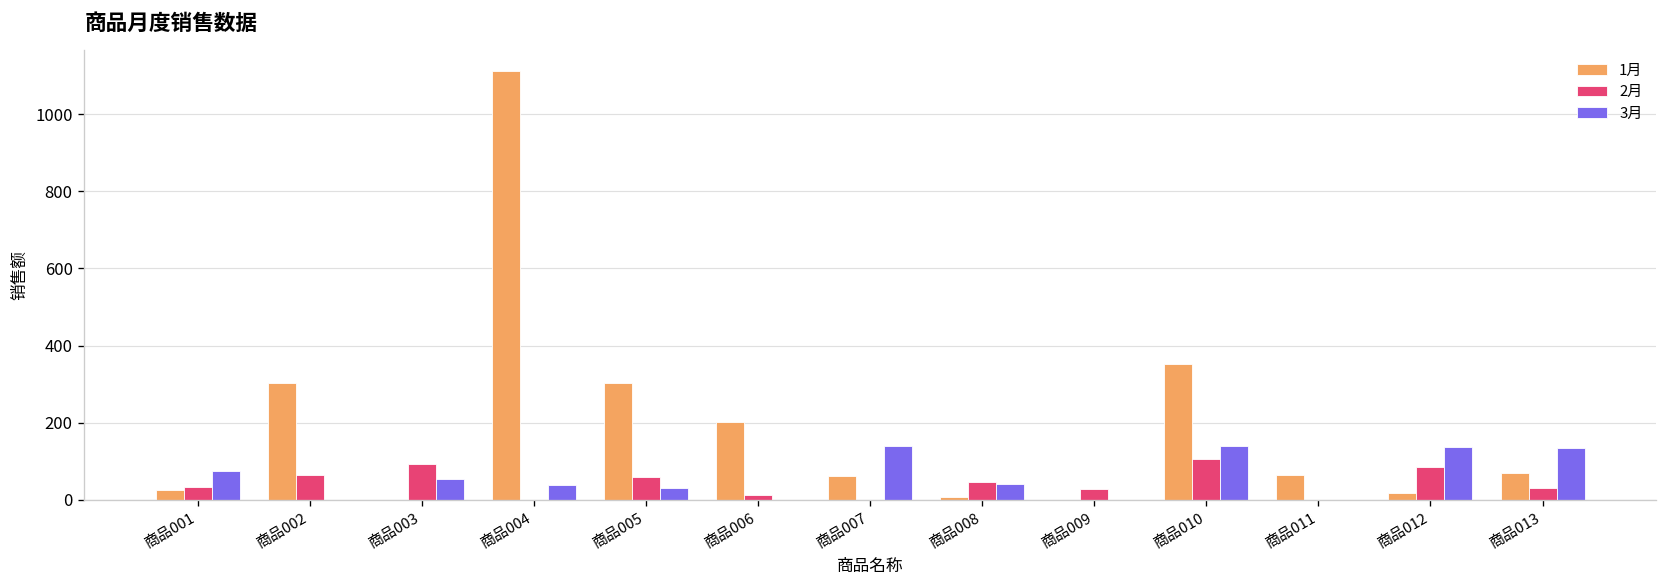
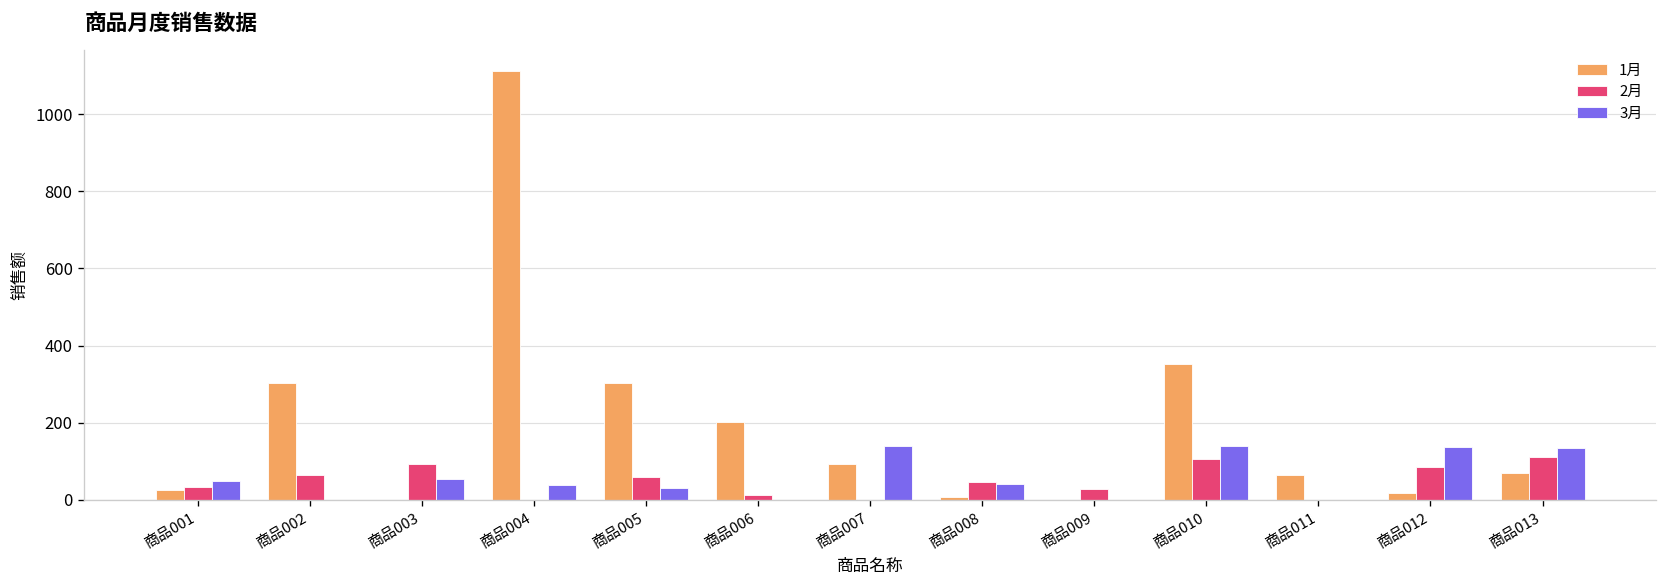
  {
    "1月": {
      "商品001": 30,
      "商品002": 300,
      "商品003": 0,
      "商品004": 1110,
      "商品005": 300,
      "商品006": 200,
-     "商品007": 60,
+     "商品007": 90,
      "商品009": 0,
      "商品010": 350,
      "商品011": 60,
      "商品012": 20,
      "商品013": 70
    },
    "2月": {
      "商品001": 30,
      "商品002": 60,
      "商品003": 90,
      "商品004": 0,
      "商品005": 60,
      "商品006": 10,
      "商品007": 0,
      "商品008": 40,
      "商品009": 30,
      "商品010": 110,
      "商品011": 0,
      "商品012": 80,
-     "商品013": 30
+     "商品013": 110
    },
    "3月": {
-     "商品001": 80,
+     "商品001": 50,
      "商品003": 50,
      "商品004": 40,
      "商品005": 30,
      "商品006": 0,
      "商品007": 140,
      "商品008": 40,
      "商品009": 0,
      "商品010": 140,
      "商品011": 0,
      "商品012": 140,
      "商品013": 130
    }
  }
